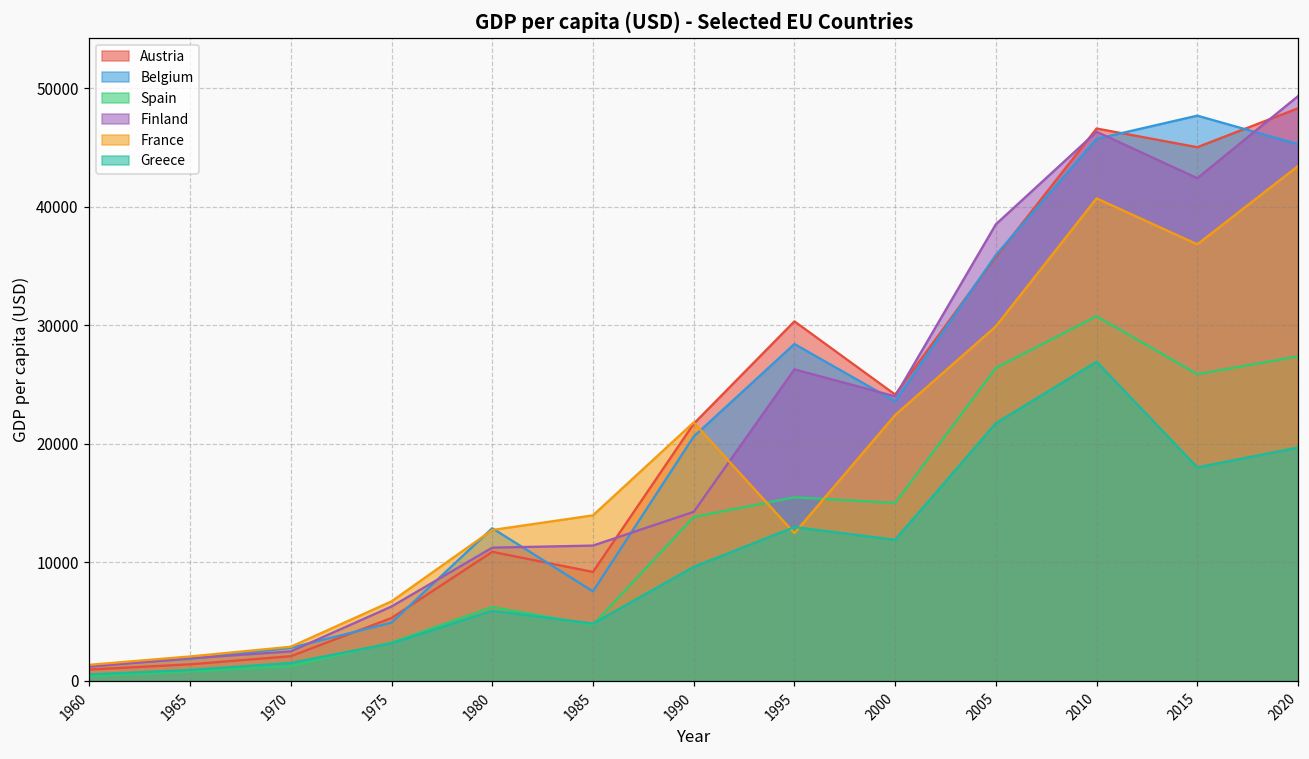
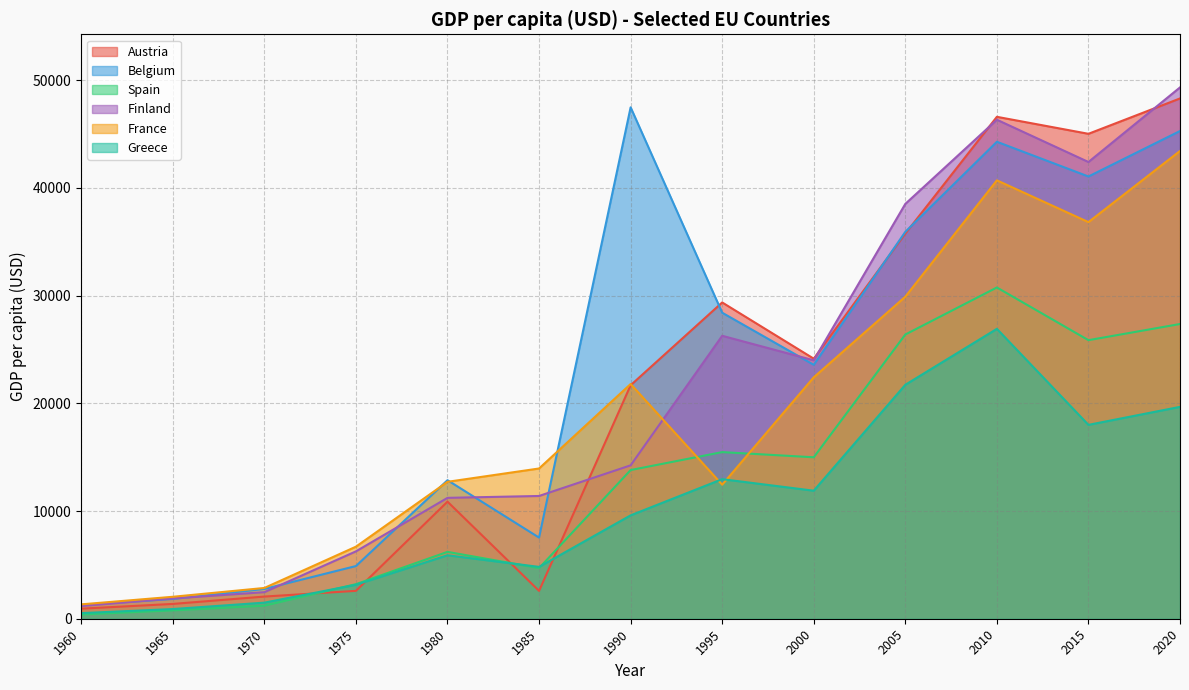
  {
    "Austria": {
      "1960": 900,
      "1965": 1400,
      "1970": 2100,
-     "1975": 5300,
+     "1975": 2600,
      "1980": 10900,
-     "1985": 9200,
-     "1995": 30300,
+     "1985": 2600,
+     "1995": 29400,
      "2010": 46600,
      "2015": 45000,
      "2020": 48300
    },
    "Belgium": {
      "1975": 4900,
      "1985": 7500,
-     "1990": 20600,
+     "1990": 47500,
      "1995": 28400,
      "2000": 23600,
-     "2010": 45700,
-     "2015": 47700,
+     "2010": 44300,
+     "2015": 41100,
      "2020": 45300
    },
    "Finland": {
      "1970": 2500,
      "1975": 6300,
      "1980": 11200,
      "1985": 11400,
      "1990": 14200,
      "1995": 26300,
      "2005": 38500,
      "2010": 46300,
      "2015": 42400,
      "2020": 49300
    },
    "France": {
      "1975": 6700,
      "1985": 14000,
      "1995": 12400,
      "2000": 22400,
      "2005": 29900,
      "2010": 40700,
      "2015": 36800,
      "2020": 43400
    }
  }
